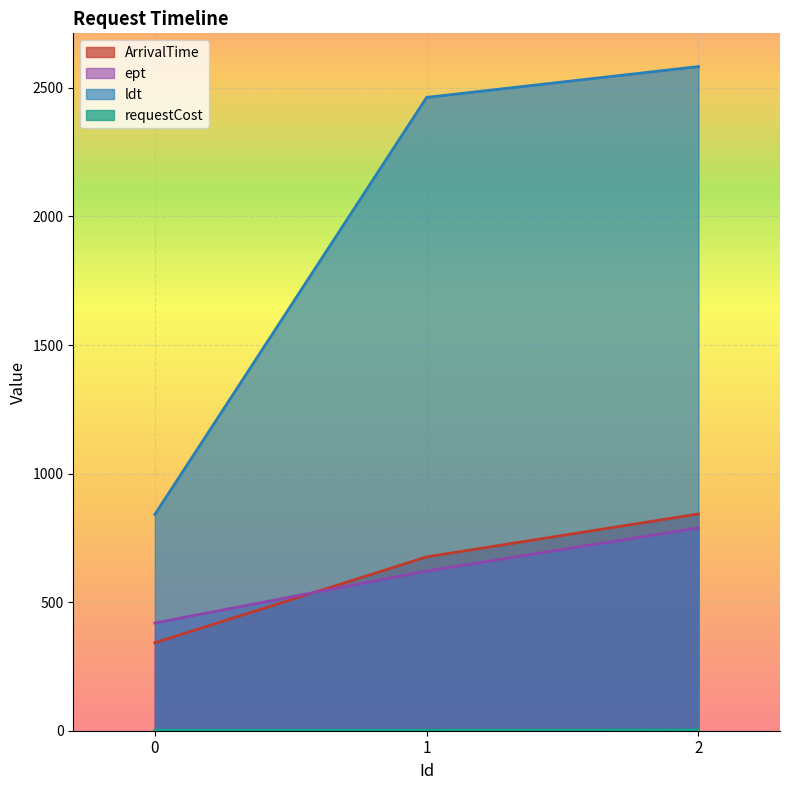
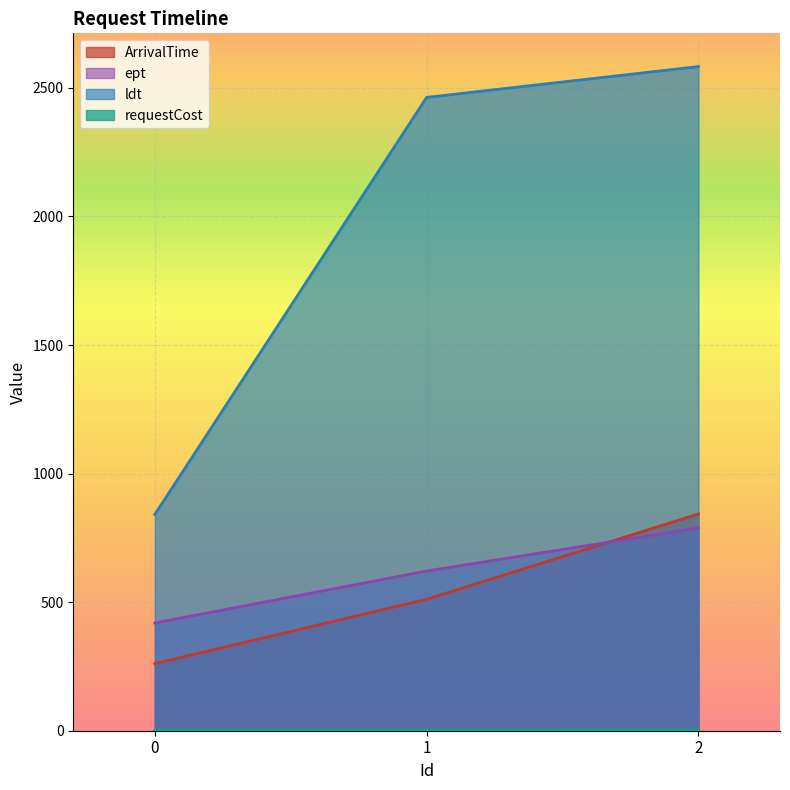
  {
    "ArrivalTime": {
-     "0": 340,
-     "1": 680,
+     "0": 260,
+     "1": 510,
      "2": 840
    },
    "ept": {
      "0": 420,
      "1": 620,
      "2": 790
    },
    "ldt": {
      "0": 840,
      "1": 2460,
      "2": 2580
    },
    "requestCost": {
      "0": 0,
      "1": 0,
      "2": 0
    }
  }
